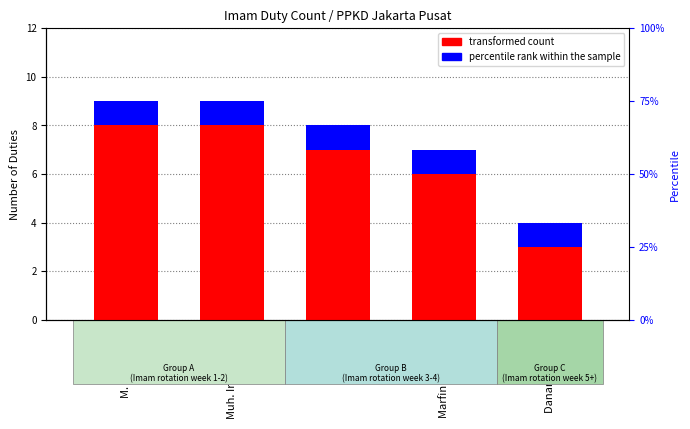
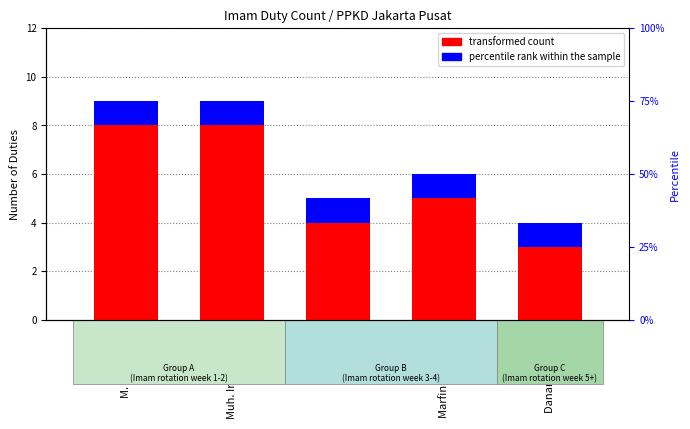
  {
    "transformed count": {
      "M. Komarudin": 8,
      "Muh. Irham Ma'ruf": 8,
-     "Rifki Azhar": 7,
-     "Marfin Firhansyah": 6,
+     "Rifki Azhar": 4,
+     "Marfin Firhansyah": 5,
      "Danang Tri Broto": 3
    },
    "percentile rank within the sample": {
      "M. Komarudin": 1,
      "Muh. Irham Ma'ruf": 1,
      "Rifki Azhar": 1,
      "Marfin Firhansyah": 1,
      "Danang Tri Broto": 1
    }
  }
